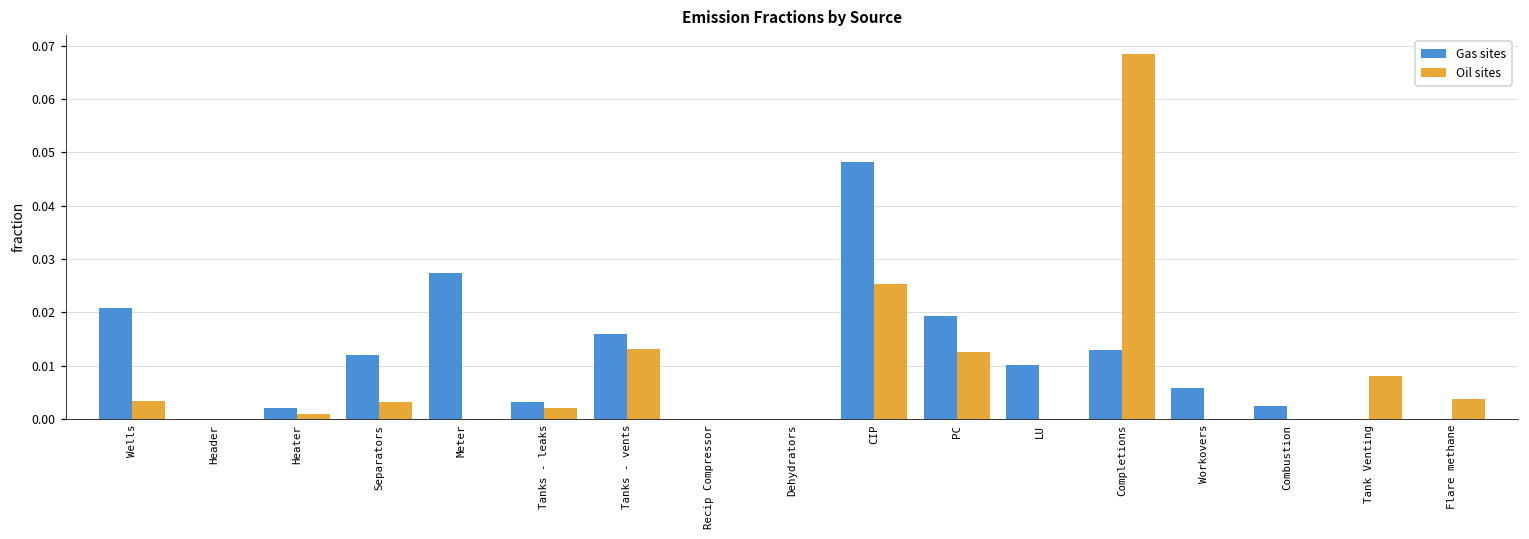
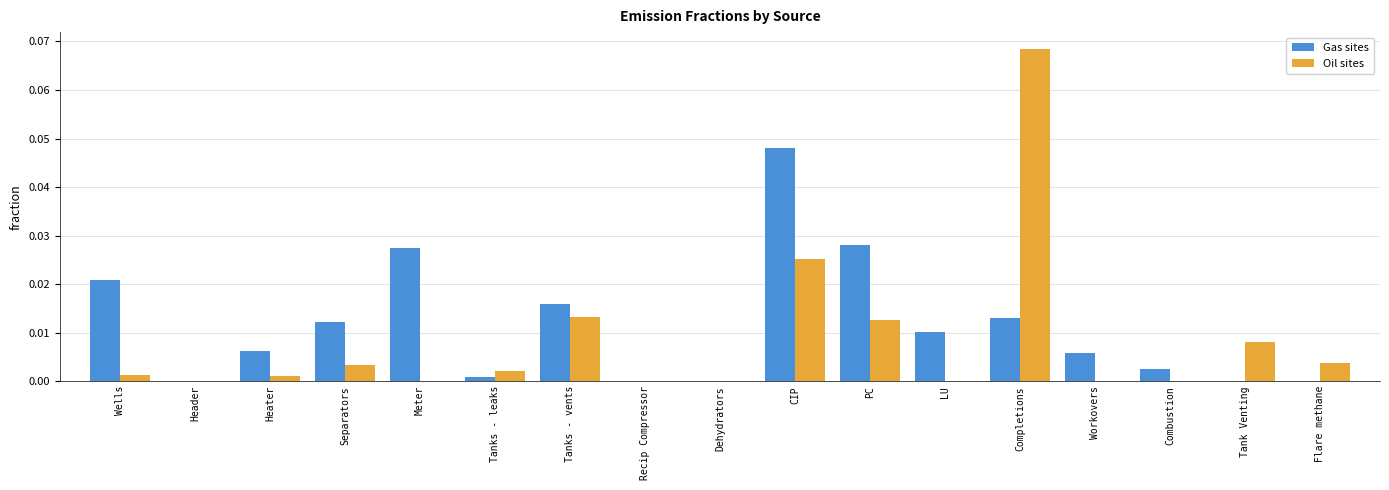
  {
    "Gas sites": {
      "Wells": 0.021,
      "Header": 0.000,
-     "Heater": 0.002,
+     "Heater": 0.006,
      "Separators": 0.012,
      "Meter": 0.027,
-     "Tanks - leaks": 0.003,
+     "Tanks - leaks": 0.001,
      "Tanks - vents": 0.016,
      "Recip Compressor": 0.000,
      "Dehydrators": 0.000,
      "CIP": 0.048,
-     "PC": 0.019,
+     "PC": 0.028,
      "LU": 0.010,
      "Completions": 0.013,
      "Workovers": 0.006,
      "Combustion": 0.003
    },
    "Oil sites": {
-     "Wells": 0.003,
+     "Wells": 0.001,
      "Header": 0.000,
      "Heater": 0.001,
      "Separators": 0.003,
      "Meter": 0.000,
      "Tanks - leaks": 0.002,
      "Tanks - vents": 0.013,
      "Recip Compressor": 0.000,
      "Dehydrators": 0.000,
      "CIP": 0.025,
      "PC": 0.013,
      "LU": 0.000,
      "Completions": 0.069,
      "Workovers": 0.000,
      "Combustion": 0.000,
      "Tank Venting": 0.008,
      "Flare methane": 0.004
    }
  }
